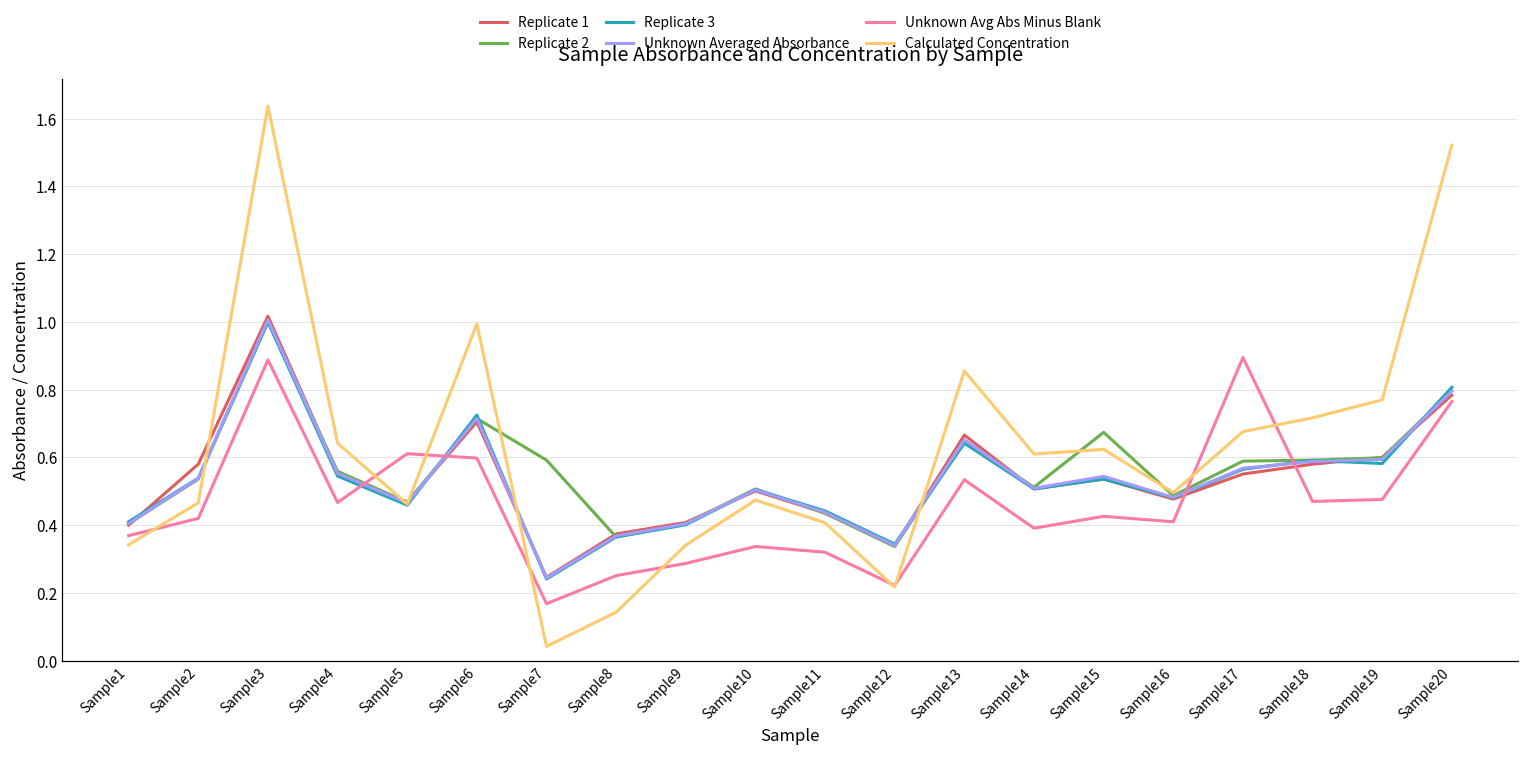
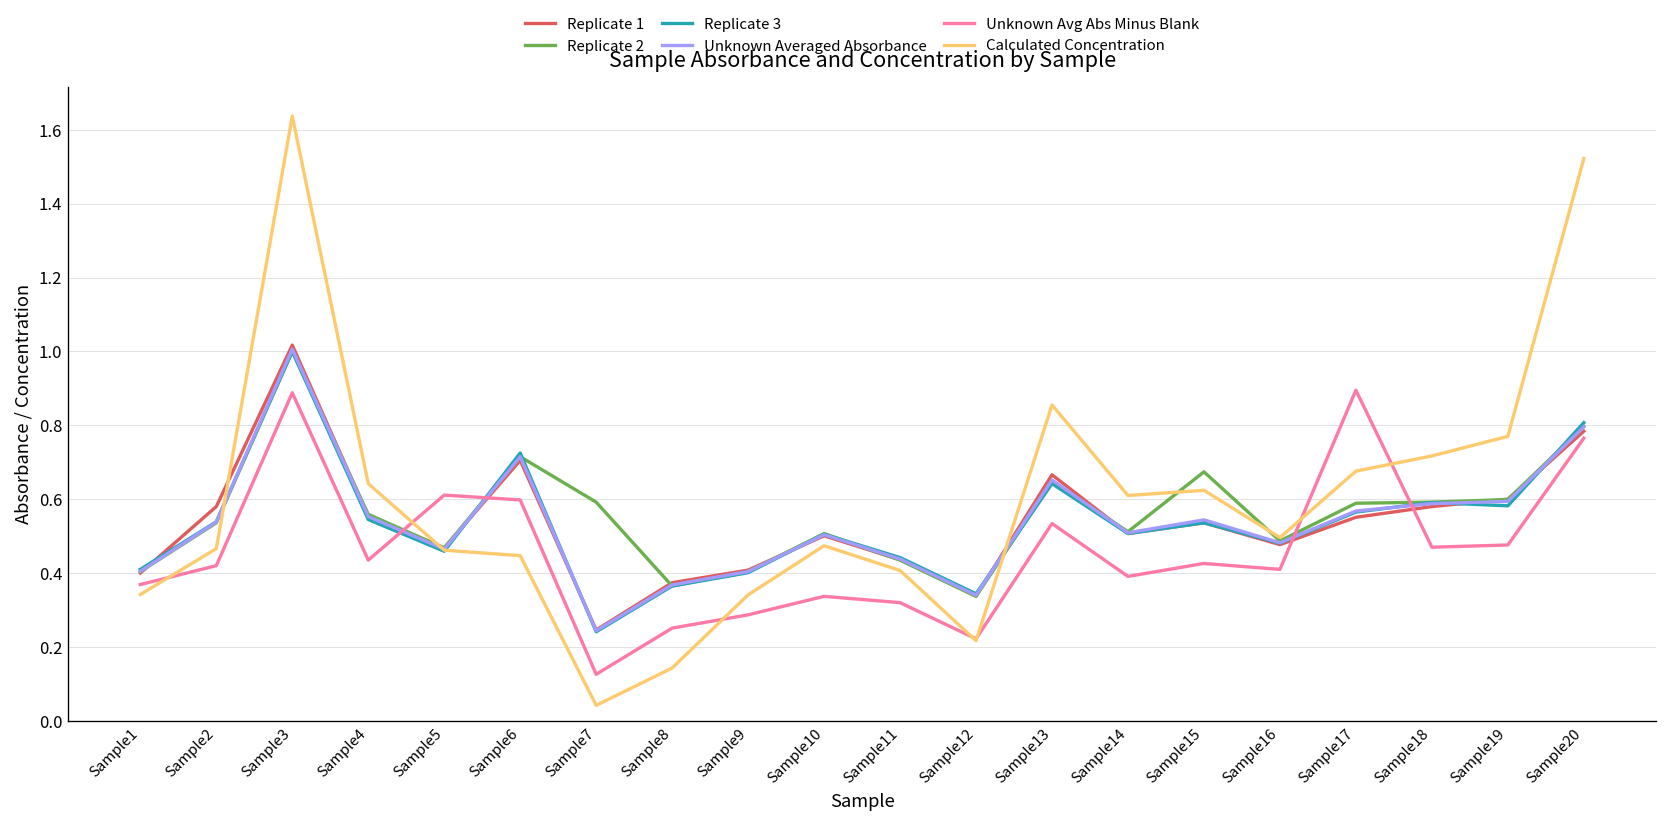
  {
    "Replicate 1": {
      "Sample2": 0.58,
      "Sample3": 1.02,
      "Sample6": 0.71,
      "Sample13": 0.67,
      "Sample17": 0.55,
      "Sample20": 0.78
    },
    "Replicate 2": {
      "Sample7": 0.59,
      "Sample15": 0.67,
      "Sample17": 0.59
    },
    "Replicate 3": {
      "Sample6": 0.73,
      "Sample19": 0.58,
      "Sample20": 0.81
    },
    "Unknown Avg Abs Minus Blank": {
      "Sample1": 0.37,
      "Sample2": 0.42,
      "Sample3": 0.89,
-     "Sample4": 0.47,
+     "Sample4": 0.44,
      "Sample5": 0.61,
      "Sample6": 0.60,
-     "Sample7": 0.17,
+     "Sample7": 0.13,
      "Sample8": 0.25,
      "Sample9": 0.29,
      "Sample10": 0.34,
      "Sample11": 0.32,
      "Sample13": 0.53,
      "Sample14": 0.39,
      "Sample15": 0.43,
      "Sample16": 0.41,
      "Sample17": 0.90,
      "Sample18": 0.47,
      "Sample19": 0.48,
      "Sample20": 0.77
    },
    "Calculated Concentration": {
      "Sample1": 0.34,
      "Sample2": 0.47,
      "Sample3": 1.64,
      "Sample4": 0.64,
-     "Sample6": 0.99,
+     "Sample6": 0.45,
      "Sample7": 0.04,
      "Sample8": 0.14,
      "Sample9": 0.34,
      "Sample10": 0.47,
      "Sample11": 0.41,
      "Sample13": 0.86,
      "Sample14": 0.61,
      "Sample15": 0.62,
      "Sample16": 0.50,
      "Sample17": 0.68,
      "Sample18": 0.72,
      "Sample19": 0.77,
      "Sample20": 1.52
    }
  }
